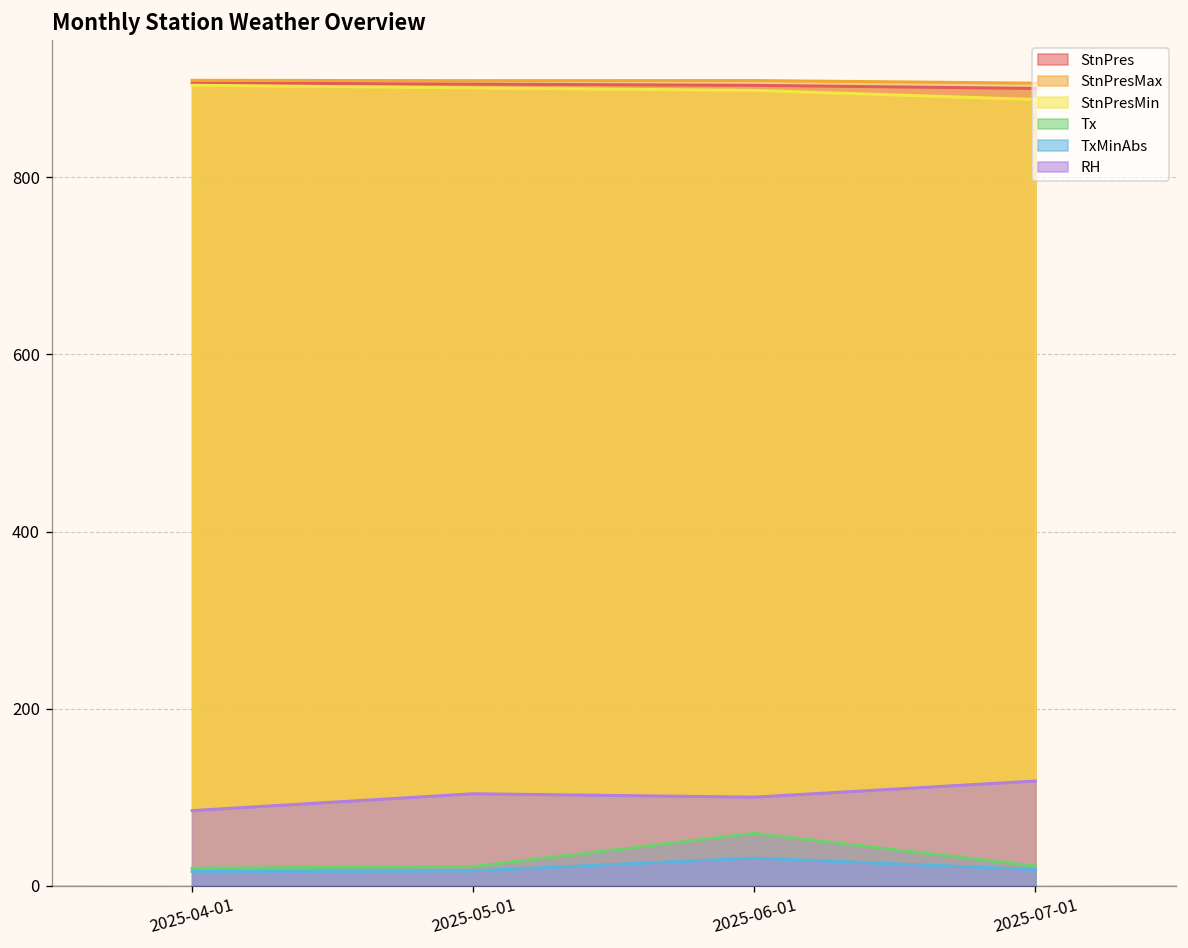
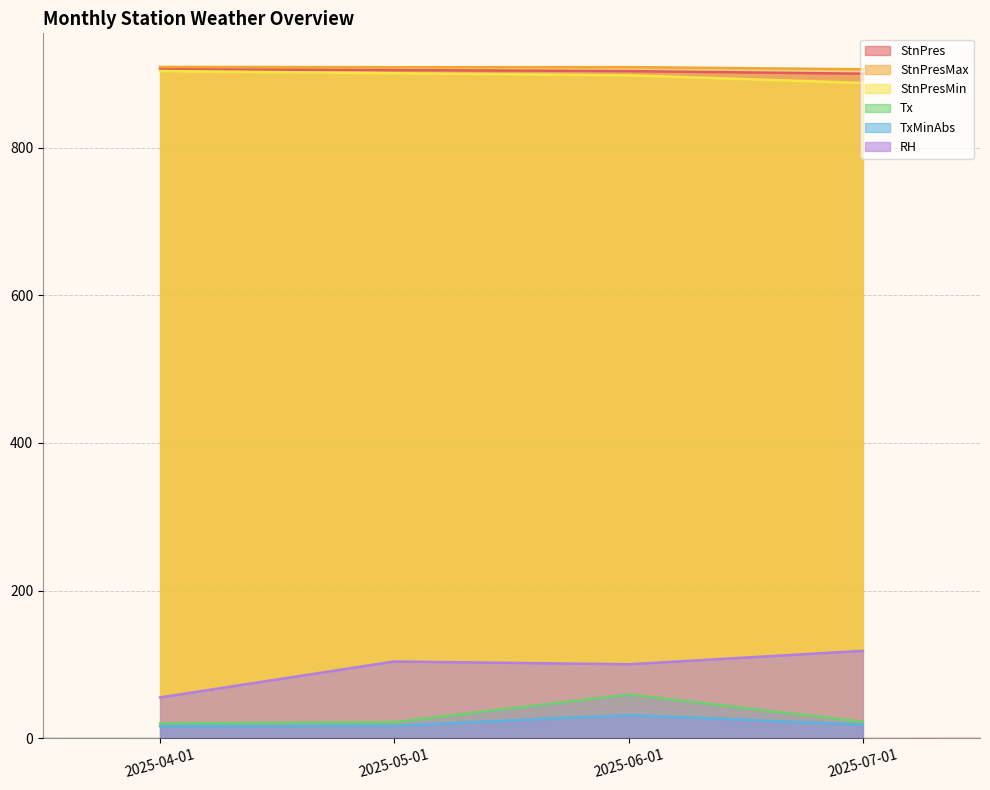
  {
    "StnPres": {
      "2025-05-01": 910,
      "2025-06-01": 900
    },
    "Tx": {
      "2025-04-01": 20,
      "2025-05-01": 20,
      "2025-06-01": 60,
      "2025-07-01": 20
    },
    "TxMinAbs": {
      "2025-04-01": 20,
      "2025-05-01": 20,
      "2025-06-01": 30,
      "2025-07-01": 20
    },
    "RH": {
-     "2025-04-01": 90,
+     "2025-04-01": 60,
      "2025-05-01": 100,
      "2025-06-01": 100,
      "2025-07-01": 120
    }
  }
